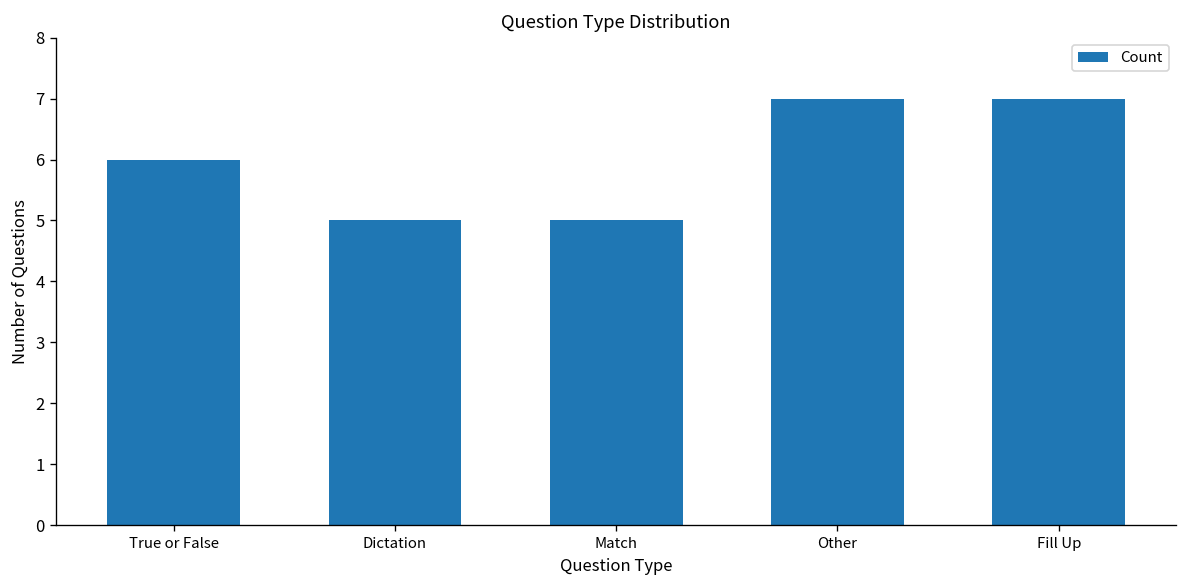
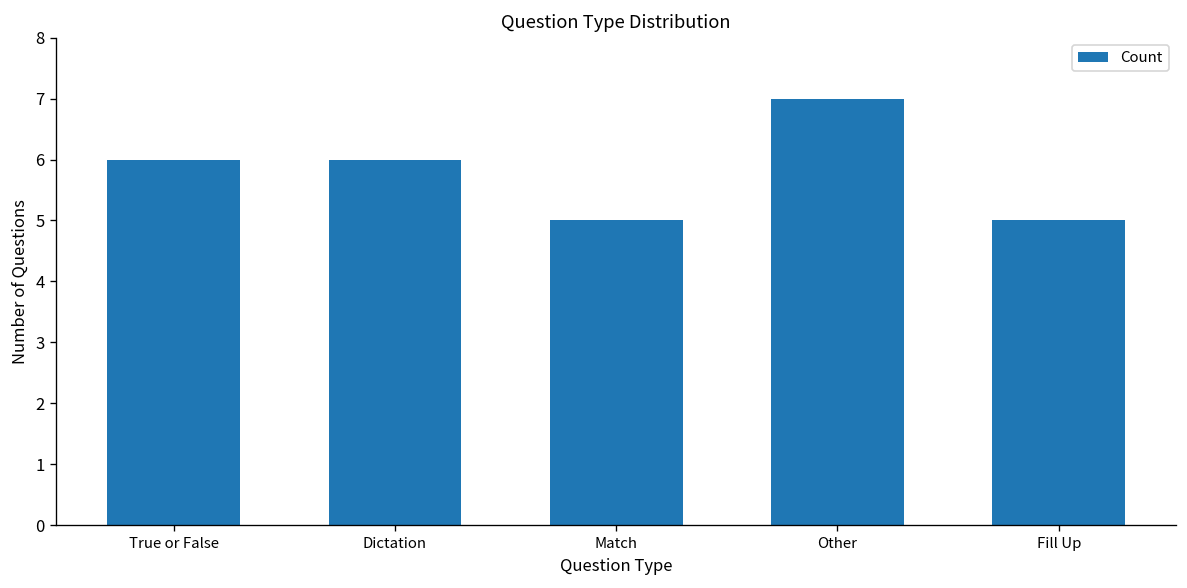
  {
    "True or False": 6,
-   "Dictation": 5,
+   "Dictation": 6,
    "Match": 5,
    "Other": 7,
-   "Fill Up": 7
+   "Fill Up": 5
  }
